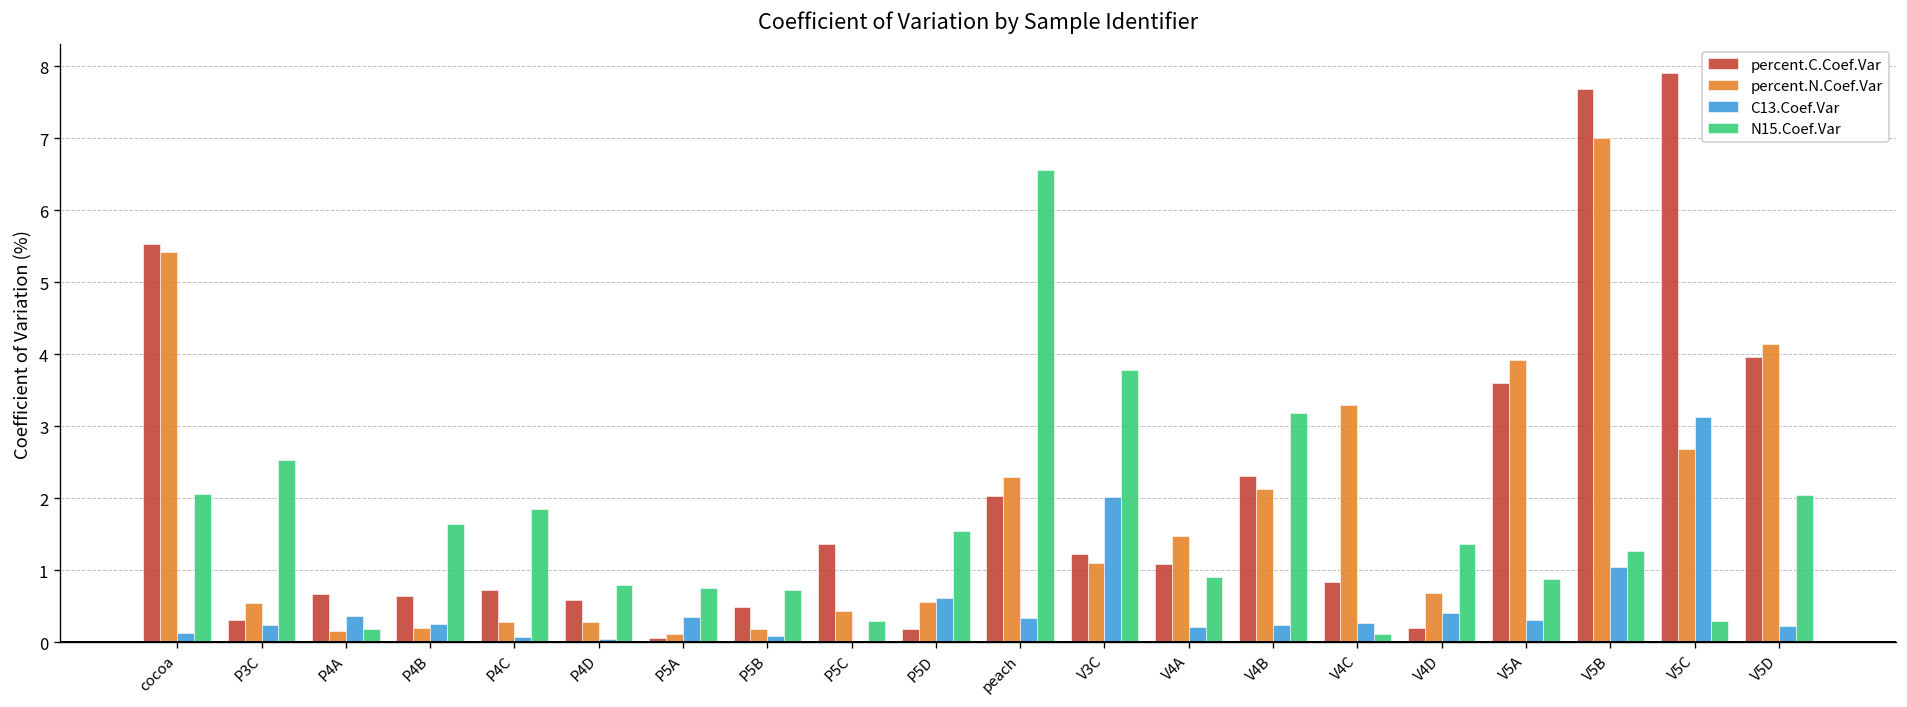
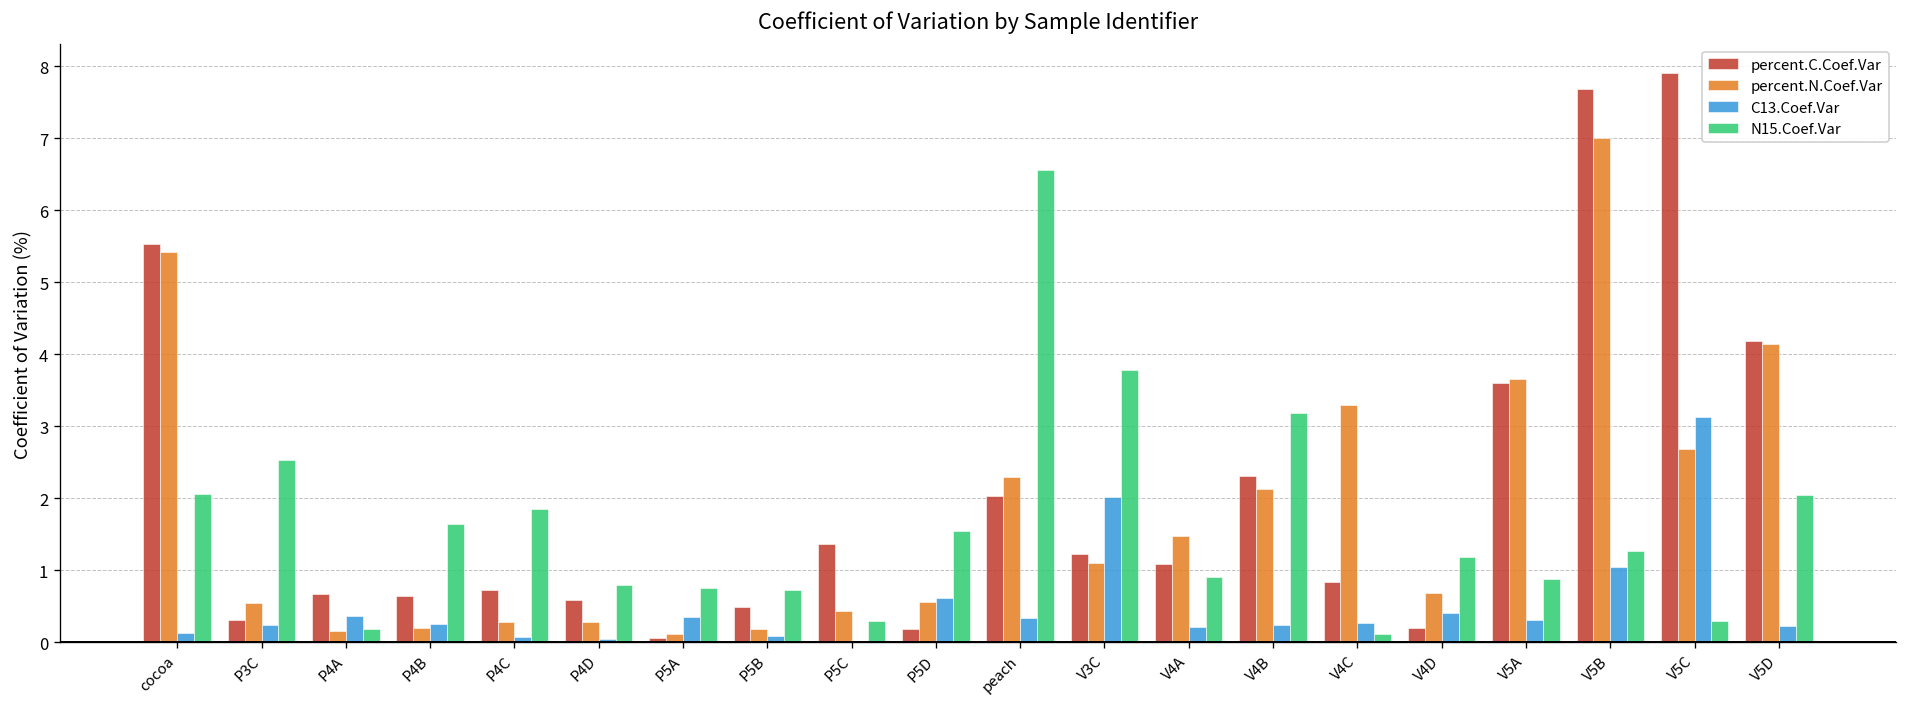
  {
    "percent.C.Coef.Var": {
      "cocoa": 5.5,
      "P3C": 0.3,
      "P4A": 0.7,
      "P4B": 0.6,
      "P4C": 0.7,
      "P4D": 0.6,
      "P5A": 0.1,
      "P5B": 0.5,
      "P5C": 1.4,
      "P5D": 0.2,
      "peach": 2.0,
      "V3C": 1.2,
      "V4A": 1.1,
      "V4B": 2.3,
      "V4C": 0.8,
      "V4D": 0.2,
      "V5A": 3.6,
      "V5B": 7.7,
      "V5C": 7.9,
-     "V5D": 4.0
+     "V5D": 4.2
    },
    "percent.N.Coef.Var": {
      "cocoa": 5.4,
      "P3C": 0.5,
      "P4A": 0.1,
      "P4B": 0.2,
      "P4C": 0.3,
      "P4D": 0.3,
      "P5A": 0.1,
      "P5B": 0.2,
      "P5C": 0.4,
      "P5D": 0.6,
      "peach": 2.3,
      "V3C": 1.1,
      "V4A": 1.5,
      "V4B": 2.1,
      "V4C": 3.3,
      "V4D": 0.7,
-     "V5A": 3.9,
+     "V5A": 3.7,
      "V5B": 7.0,
      "V5C": 2.7,
      "V5D": 4.1
    },
    "C13.Coef.Var": {
      "cocoa": 0.1,
      "P3C": 0.2,
      "P4A": 0.4,
      "P4B": 0.3,
      "P4C": 0.1,
      "P4D": 0.0,
      "P5A": 0.3,
      "P5B": 0.1,
      "P5D": 0.6,
      "peach": 0.3,
      "V3C": 2.0,
      "V4A": 0.2,
      "V4B": 0.2,
      "V4C": 0.3,
      "V4D": 0.4,
      "V5A": 0.3,
      "V5B": 1.0,
      "V5C": 3.1,
      "V5D": 0.2
    },
    "N15.Coef.Var": {
      "cocoa": 2.1,
      "P3C": 2.5,
      "P4A": 0.2,
      "P4B": 1.6,
      "P4C": 1.9,
      "P4D": 0.8,
      "P5A": 0.7,
      "P5B": 0.7,
      "P5C": 0.3,
      "P5D": 1.5,
      "peach": 6.6,
      "V3C": 3.8,
      "V4A": 0.9,
      "V4B": 3.2,
      "V4C": 0.1,
-     "V4D": 1.4,
+     "V4D": 1.2,
      "V5A": 0.9,
      "V5B": 1.3,
      "V5C": 0.3,
      "V5D": 2.0
    }
  }
